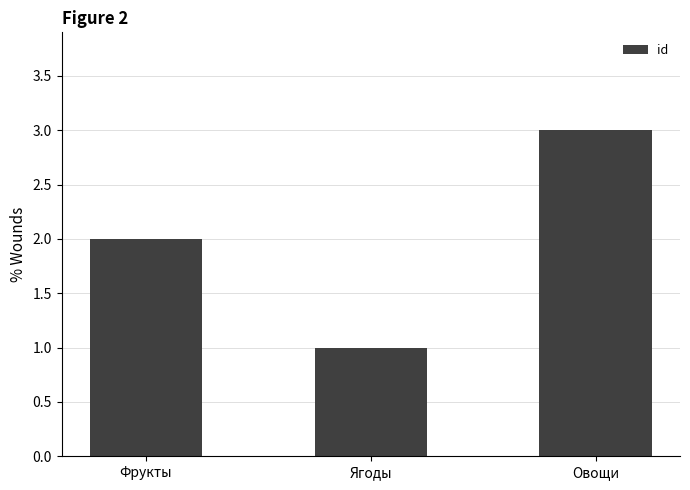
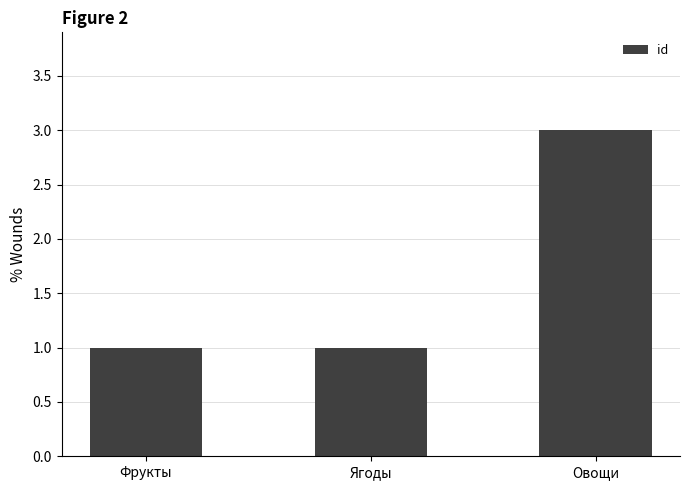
  {
-   "Фрукты": 2,
+   "Фрукты": 1,
    "Ягоды": 1,
    "Овощи": 3
  }
